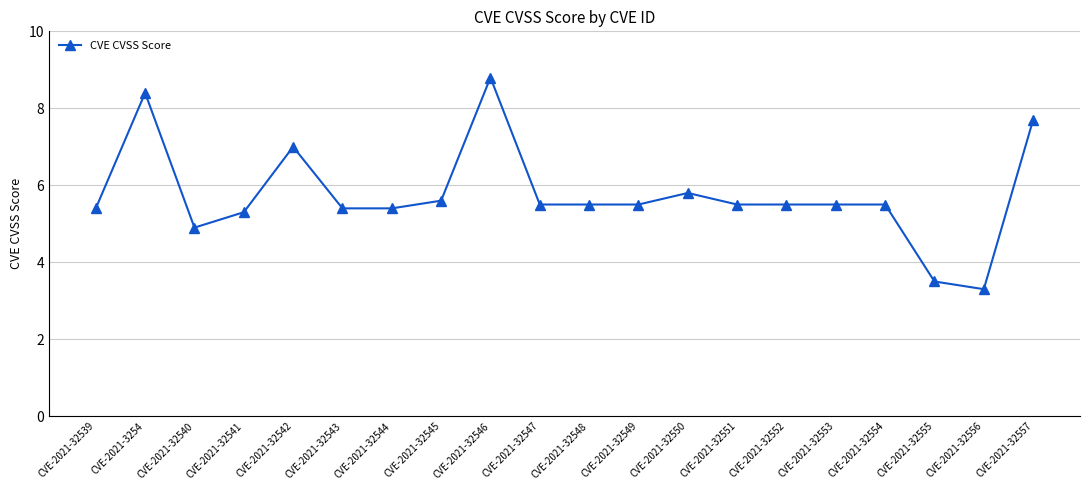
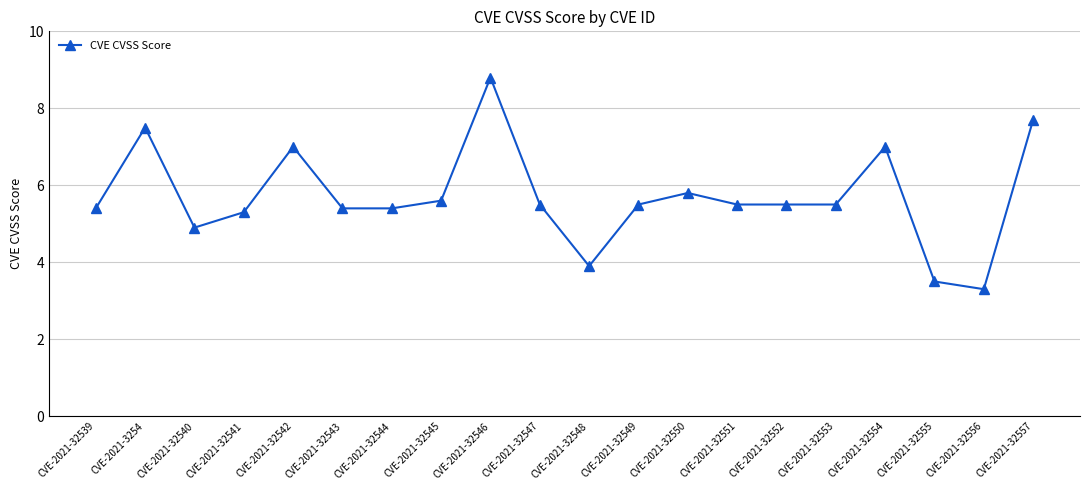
  {
    "CVE-2021-32539": 5.4,
-   "CVE-2021-3254": 8.4,
+   "CVE-2021-3254": 7.5,
    "CVE-2021-32540": 4.9,
    "CVE-2021-32541": 5.3,
    "CVE-2021-32542": 7.0,
    "CVE-2021-32543": 5.4,
    "CVE-2021-32544": 5.4,
    "CVE-2021-32545": 5.6,
    "CVE-2021-32546": 8.8,
    "CVE-2021-32547": 5.5,
-   "CVE-2021-32548": 5.5,
+   "CVE-2021-32548": 3.9,
    "CVE-2021-32549": 5.5,
    "CVE-2021-32550": 5.8,
    "CVE-2021-32551": 5.5,
    "CVE-2021-32552": 5.5,
    "CVE-2021-32553": 5.5,
-   "CVE-2021-32554": 5.5,
+   "CVE-2021-32554": 7.0,
    "CVE-2021-32555": 3.5,
    "CVE-2021-32556": 3.3,
    "CVE-2021-32557": 7.7
  }
